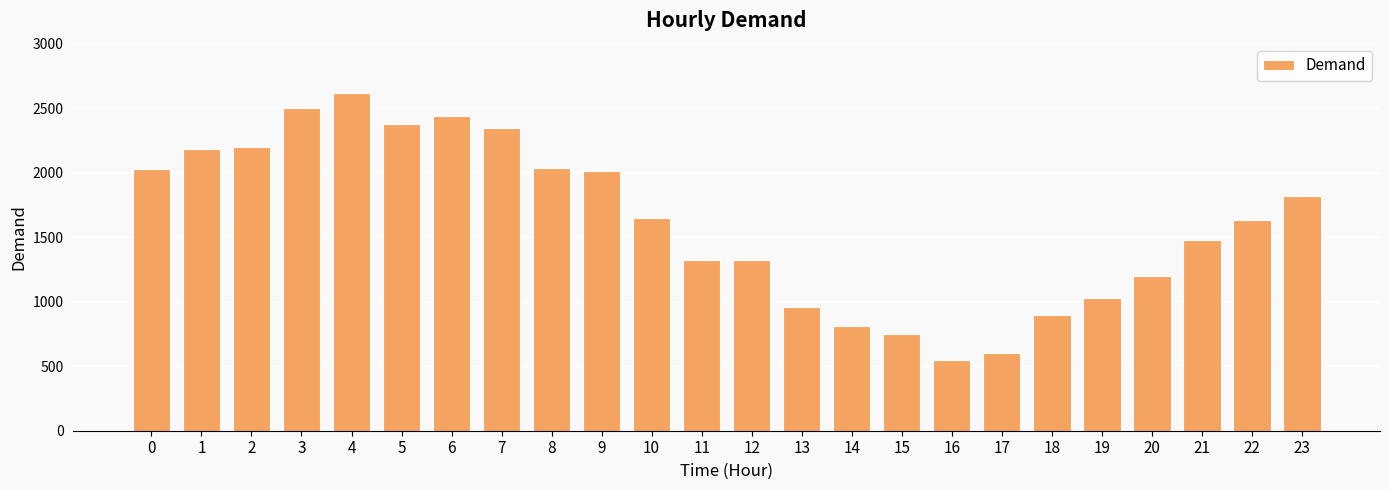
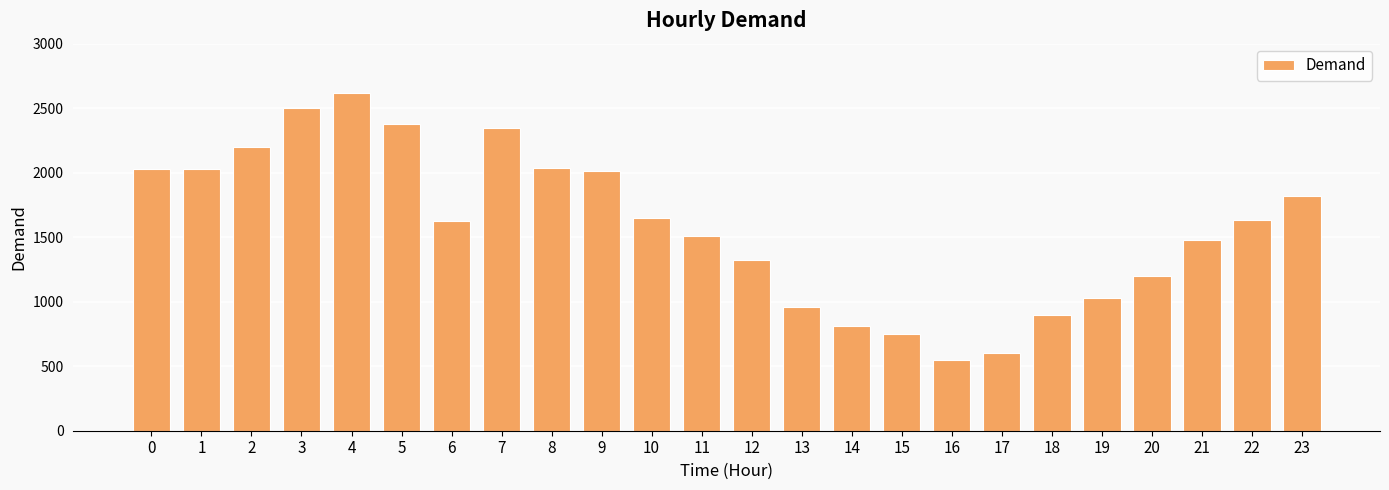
  {
    "0": 2030,
-   "1": 2180,
+   "1": 2030,
    "2": 2200,
    "3": 2500,
    "4": 2620,
    "5": 2380,
-   "6": 2440,
+   "6": 1620,
    "7": 2350,
    "8": 2040,
    "9": 2010,
    "10": 1650,
-   "11": 1330,
+   "11": 1510,
    "12": 1330,
    "13": 960,
    "14": 810,
    "15": 750,
    "16": 550,
    "17": 600,
    "18": 900,
    "19": 1030,
    "20": 1200,
    "21": 1480,
    "22": 1630,
    "23": 1820
  }
